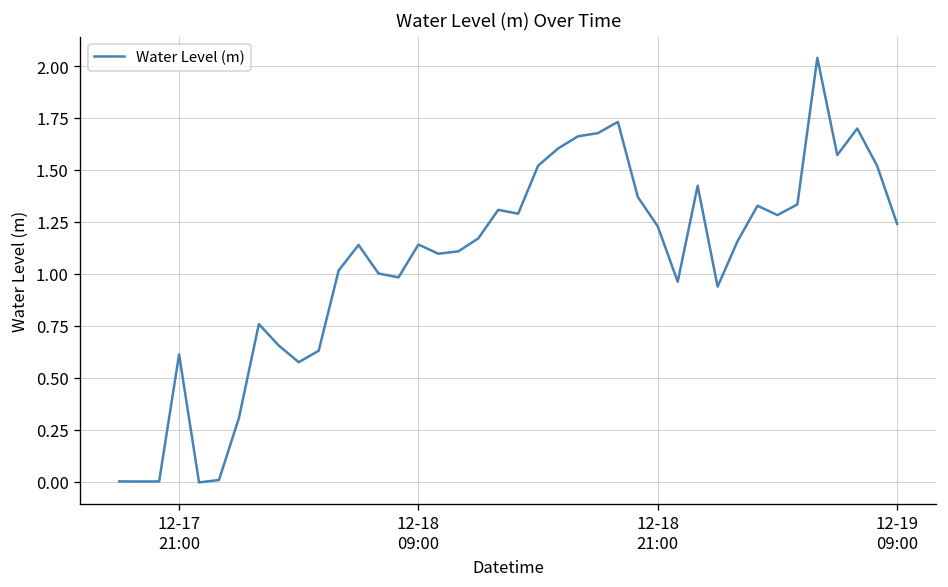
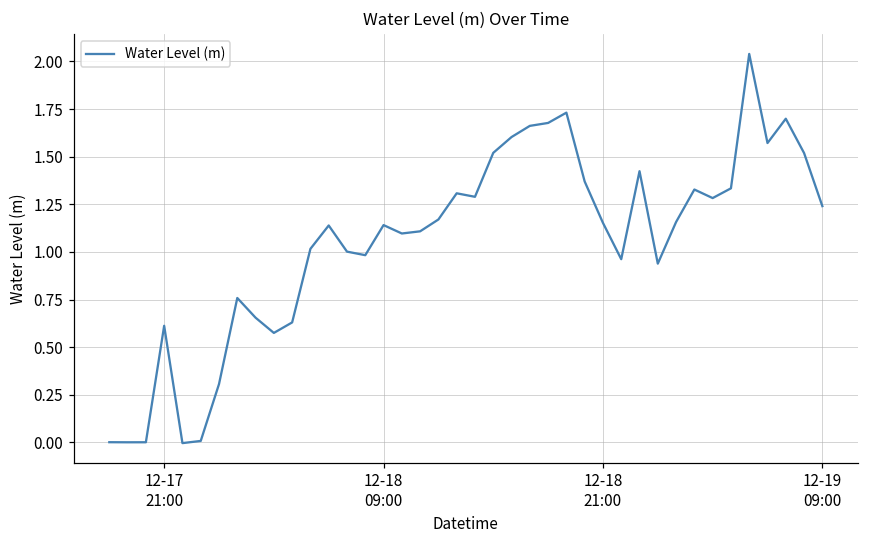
  {
    "12-17 21:00": 0.61,
    "12-18 09:00": 1.14,
-   "12-18 21:00": 1.23,
+   "12-18 21:00": 1.15,
    "12-19 09:00": 1.24
  }
